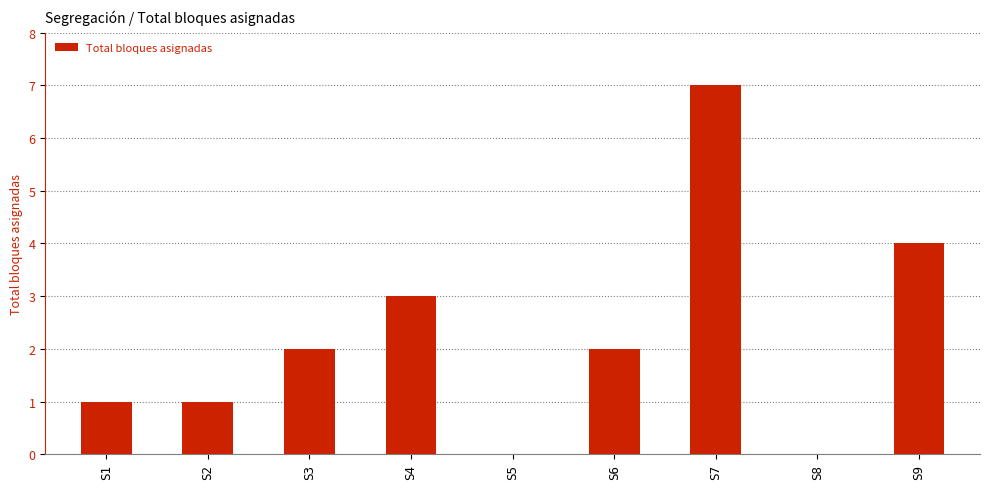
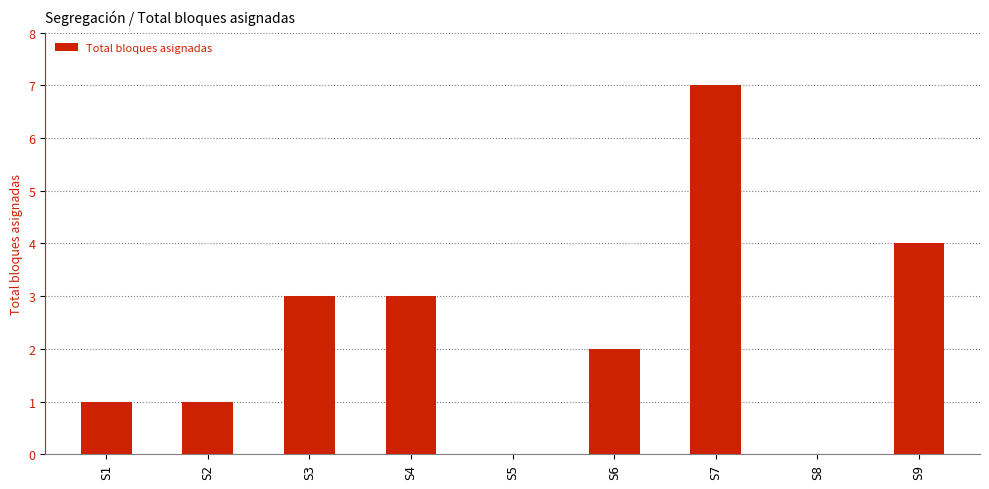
  {
    "S1": 1,
    "S2": 1,
-   "S3": 2,
+   "S3": 3,
    "S4": 3,
    "S5": 0,
    "S6": 2,
    "S7": 7,
    "S8": 0,
    "S9": 4
  }
